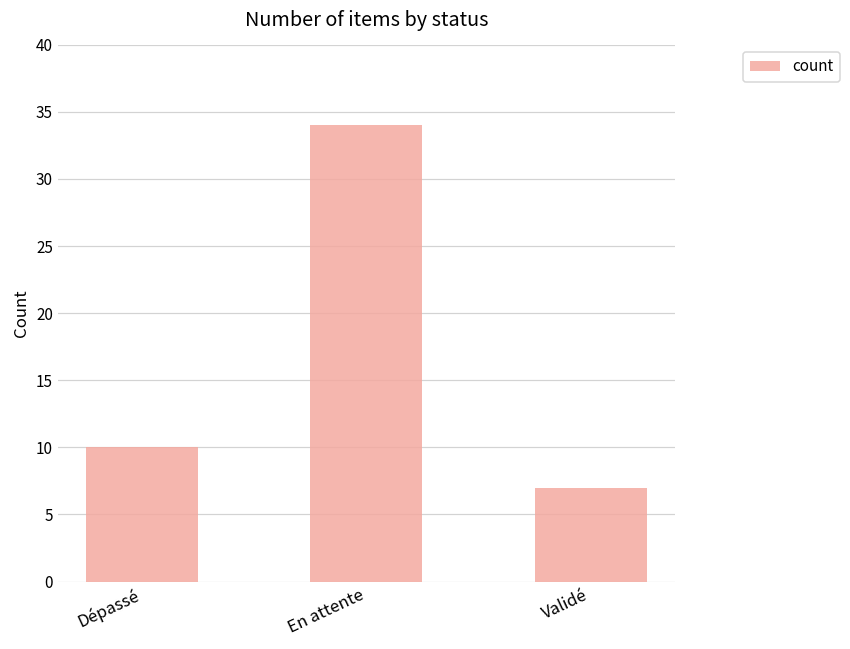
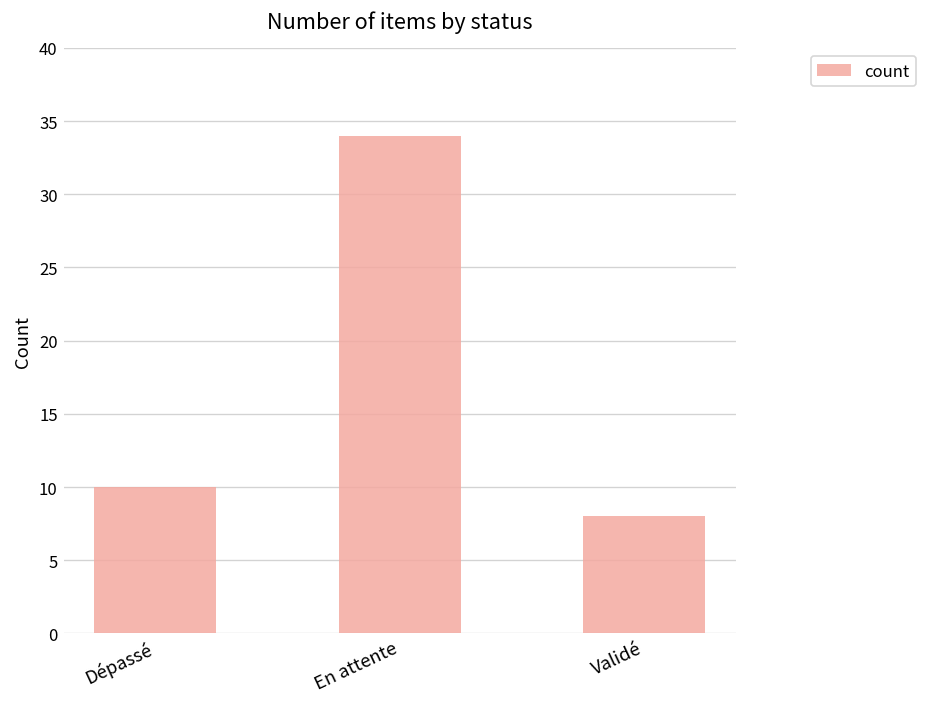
  {
    "Dépassé": 10,
    "En attente": 34,
-   "Validé": 7
+   "Validé": 8
  }
